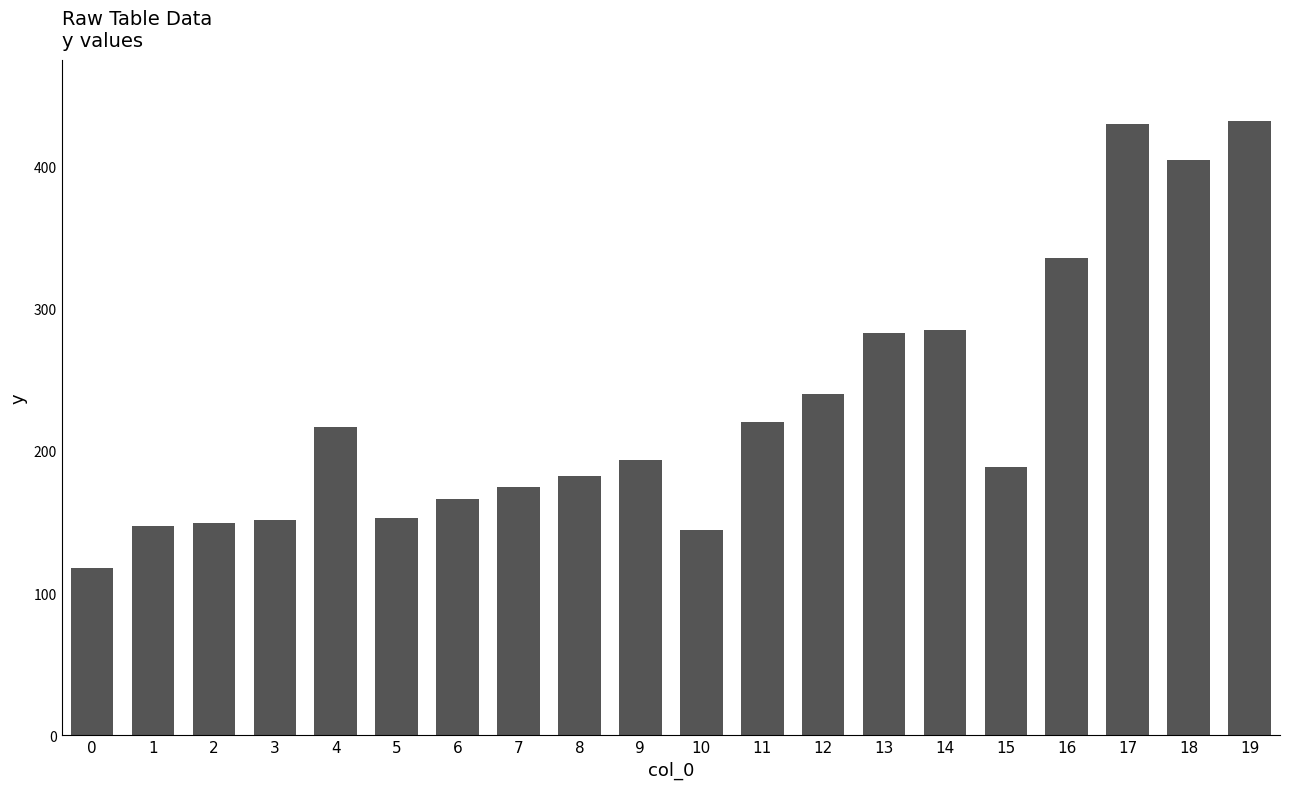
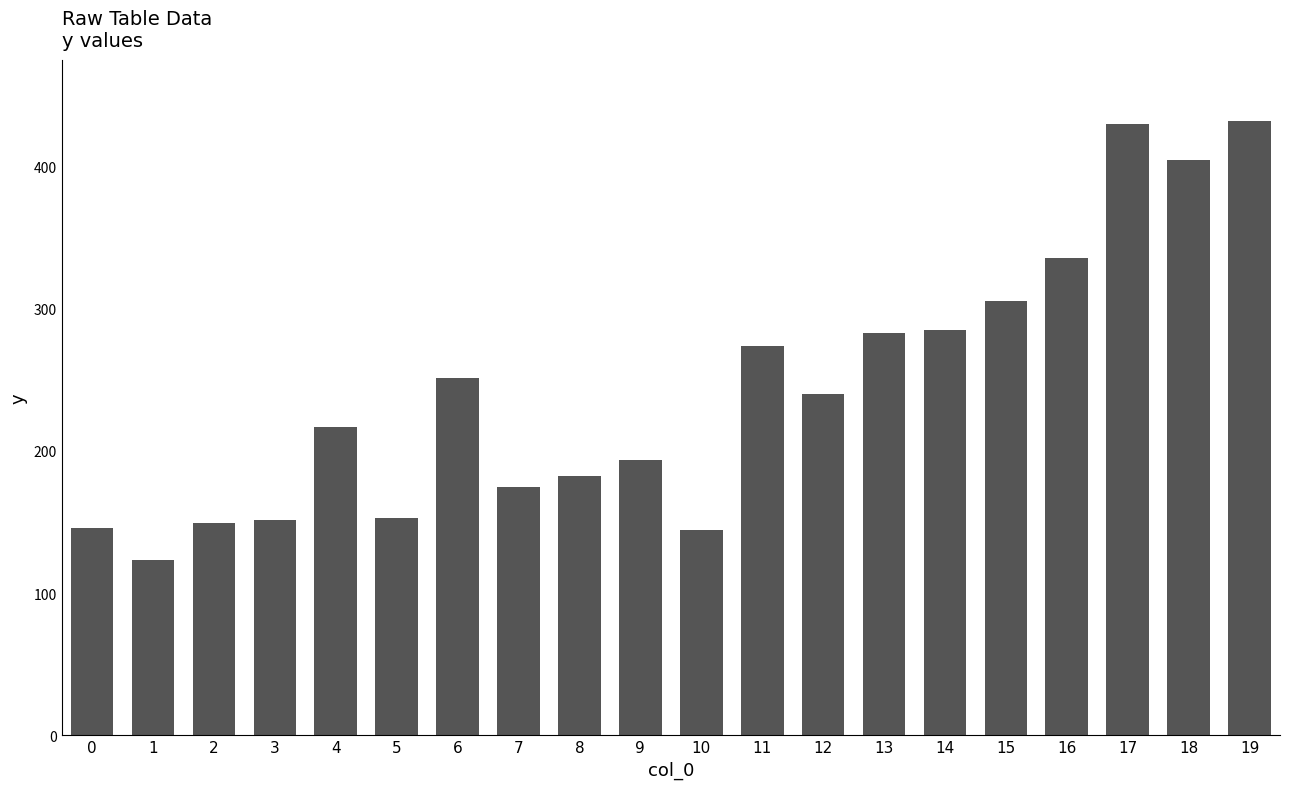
  {
-   "0": 118,
-   "1": 147,
+   "0": 146,
+   "1": 123,
    "2": 150,
    "3": 151,
    "4": 217,
    "5": 152,
-   "6": 166,
+   "6": 252,
    "7": 175,
    "8": 182,
    "9": 194,
    "10": 145,
-   "11": 220,
+   "11": 274,
    "12": 240,
    "13": 283,
    "14": 285,
-   "15": 189,
+   "15": 306,
    "16": 336,
    "17": 430,
    "18": 405,
    "19": 432
  }
